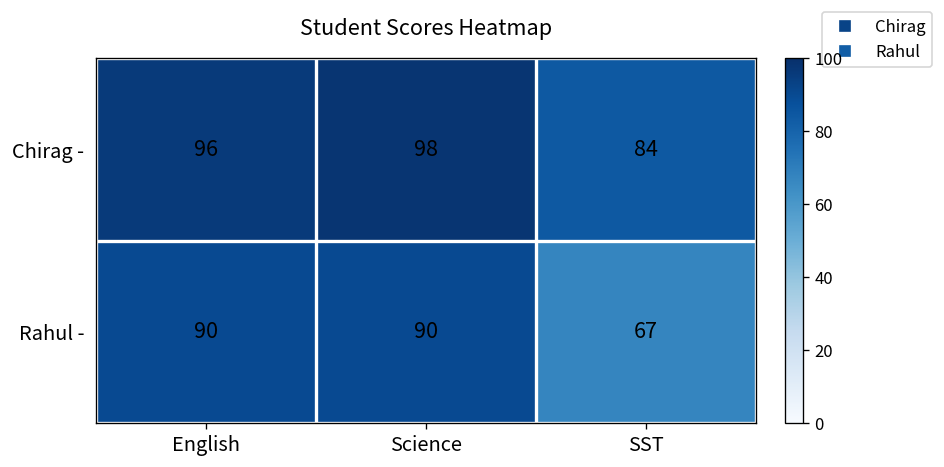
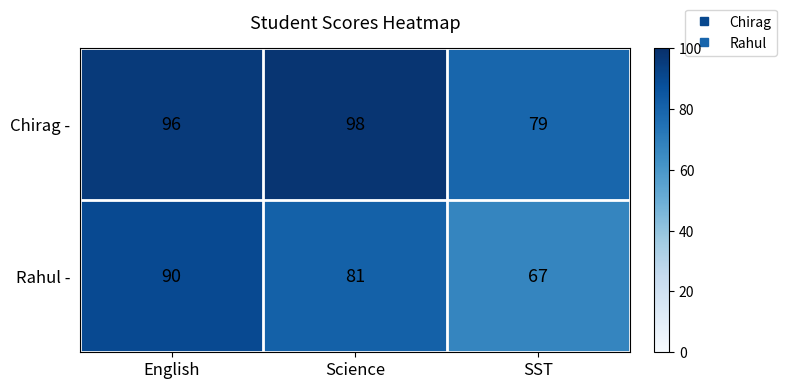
  {
    "Chirag -": {
      "English": 96,
      "Science": 98,
-     "SST": 84
+     "SST": 79
    },
    "Rahul -": {
      "English": 90,
-     "Science": 90,
+     "Science": 81,
      "SST": 67
    }
  }
